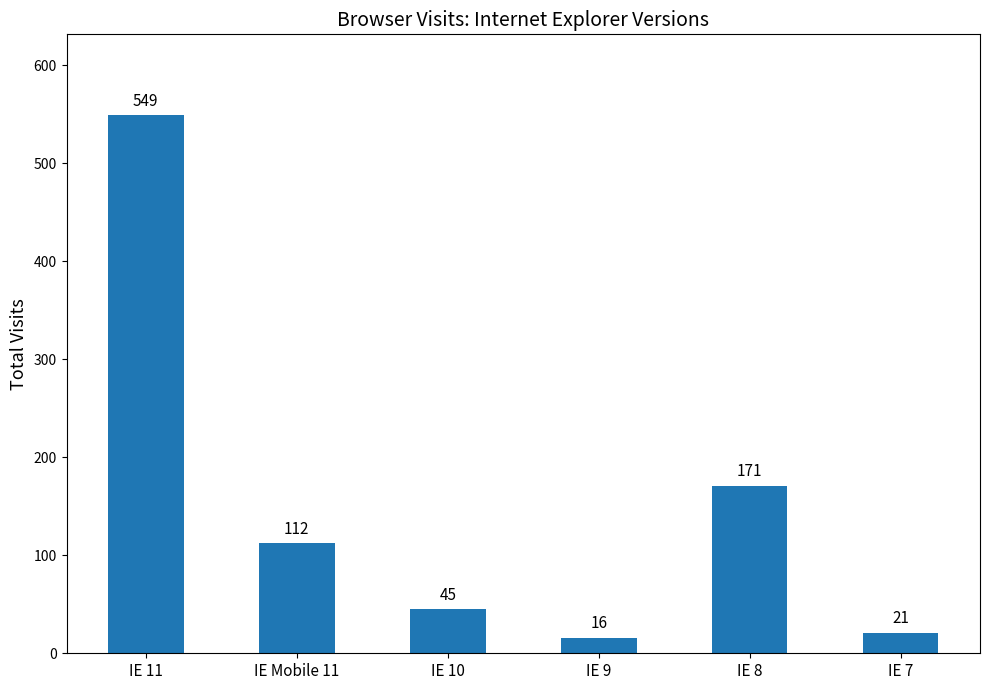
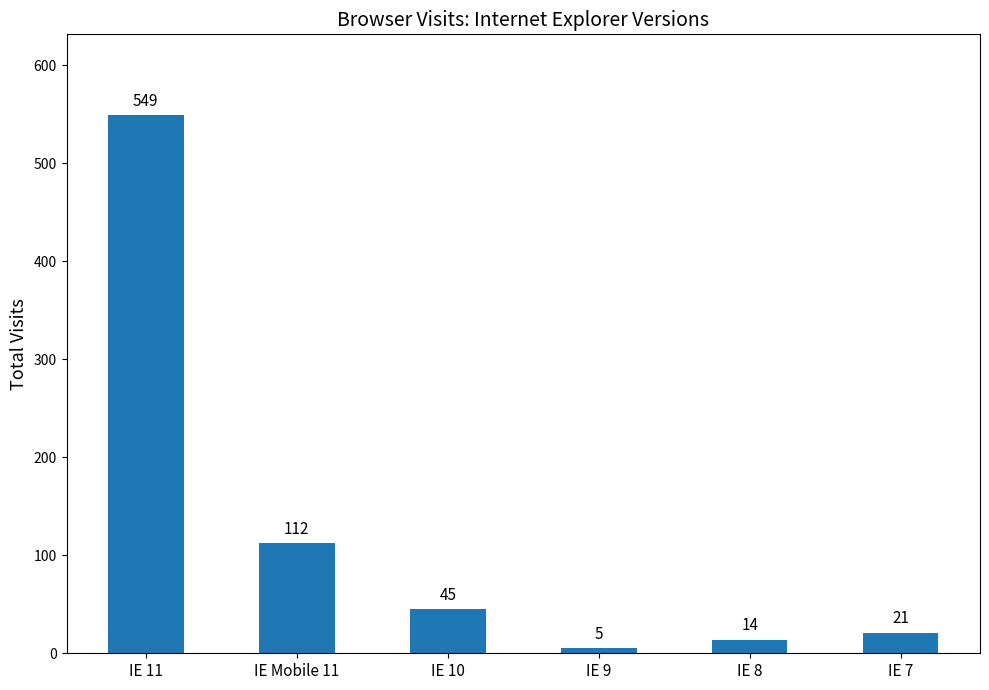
  {
    "IE 11": 549,
    "IE Mobile 11": 112,
    "IE 10": 45,
-   "IE 9": 16,
-   "IE 8": 171,
+   "IE 9": 5,
+   "IE 8": 14,
    "IE 7": 21
  }
